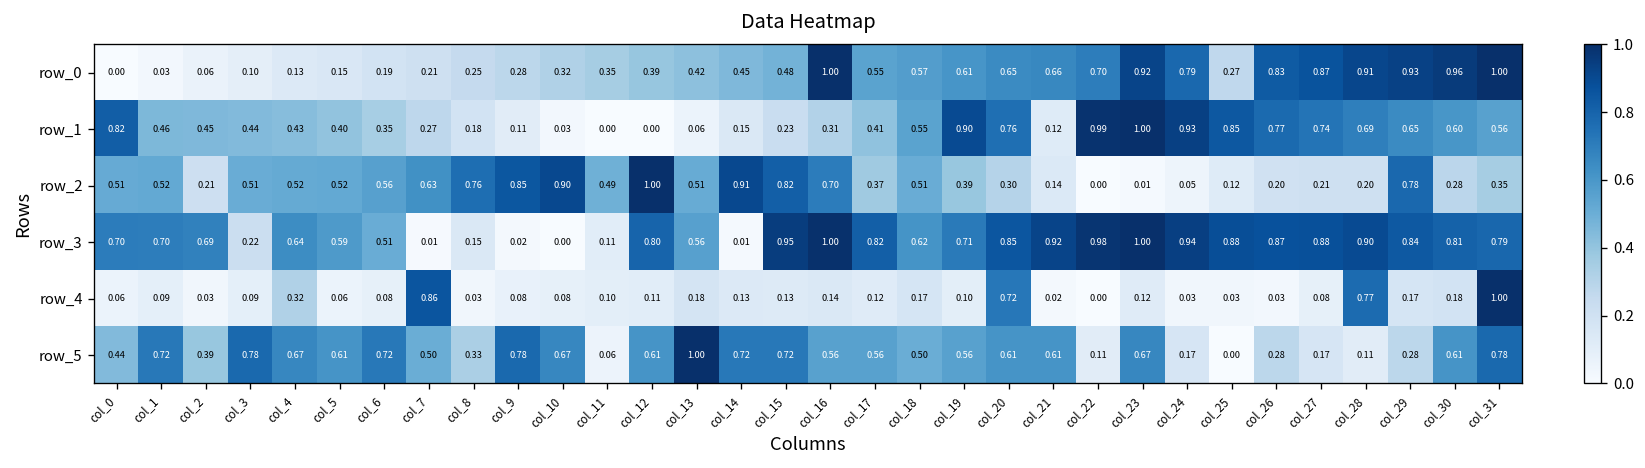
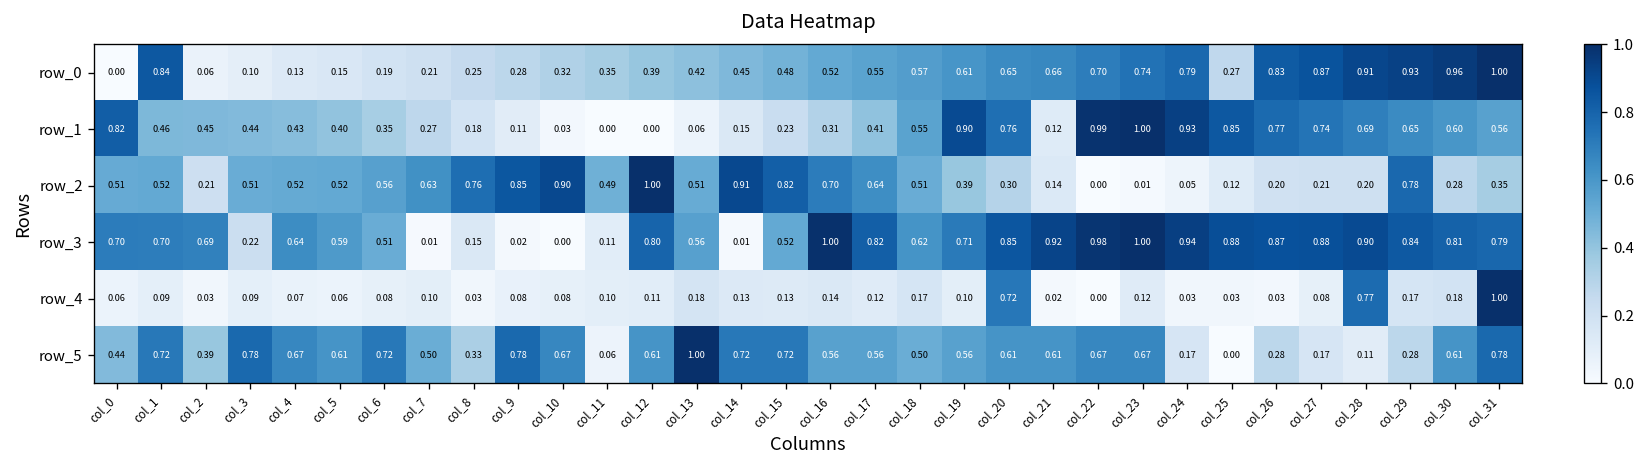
  {
    "row_0": {
      "col_0": 0.00,
-     "col_1": 0.03,
+     "col_1": 0.84,
      "col_2": 0.06,
      "col_3": 0.10,
      "col_4": 0.13,
      "col_5": 0.15,
      "col_6": 0.19,
      "col_7": 0.21,
      "col_8": 0.25,
      "col_9": 0.28,
      "col_10": 0.32,
      "col_11": 0.35,
      "col_12": 0.39,
      "col_13": 0.42,
      "col_14": 0.45,
      "col_15": 0.48,
-     "col_16": 1.00,
+     "col_16": 0.52,
      "col_17": 0.55,
      "col_18": 0.57,
      "col_19": 0.61,
      "col_20": 0.65,
      "col_21": 0.66,
      "col_22": 0.70,
-     "col_23": 0.92,
+     "col_23": 0.74,
      "col_24": 0.79,
      "col_25": 0.27,
      "col_26": 0.83,
      "col_27": 0.87,
      "col_28": 0.91,
      "col_29": 0.93,
      "col_30": 0.96,
      "col_31": 1.00
    },
    "row_1": {
      "col_0": 0.82,
      "col_1": 0.46,
      "col_2": 0.45,
      "col_3": 0.44,
      "col_4": 0.43,
      "col_5": 0.40,
      "col_6": 0.35,
      "col_7": 0.27,
      "col_8": 0.18,
      "col_9": 0.11,
      "col_10": 0.03,
      "col_11": 0.00,
      "col_12": 0.00,
      "col_13": 0.06,
      "col_14": 0.15,
      "col_15": 0.23,
      "col_16": 0.31,
      "col_17": 0.41,
      "col_18": 0.55,
      "col_19": 0.90,
      "col_20": 0.76,
      "col_21": 0.12,
      "col_22": 0.99,
      "col_23": 1.00,
      "col_24": 0.93,
      "col_25": 0.85,
      "col_26": 0.77,
      "col_27": 0.74,
      "col_28": 0.69,
      "col_29": 0.65,
      "col_30": 0.60,
      "col_31": 0.56
    },
    "row_2": {
      "col_0": 0.51,
      "col_1": 0.52,
      "col_2": 0.21,
      "col_3": 0.51,
      "col_4": 0.52,
      "col_5": 0.52,
      "col_6": 0.56,
      "col_7": 0.63,
      "col_8": 0.76,
      "col_9": 0.85,
      "col_10": 0.90,
      "col_11": 0.49,
      "col_12": 1.00,
      "col_13": 0.51,
      "col_14": 0.91,
      "col_15": 0.82,
      "col_16": 0.70,
-     "col_17": 0.37,
+     "col_17": 0.64,
      "col_18": 0.51,
      "col_19": 0.39,
      "col_20": 0.30,
      "col_21": 0.14,
      "col_22": 0.00,
      "col_23": 0.01,
      "col_24": 0.05,
      "col_25": 0.12,
      "col_26": 0.20,
      "col_27": 0.21,
      "col_28": 0.20,
      "col_29": 0.78,
      "col_30": 0.28,
      "col_31": 0.35
    },
    "row_3": {
      "col_0": 0.70,
      "col_1": 0.70,
      "col_2": 0.69,
      "col_3": 0.22,
      "col_4": 0.64,
      "col_5": 0.59,
      "col_6": 0.51,
      "col_7": 0.01,
      "col_8": 0.15,
      "col_9": 0.02,
      "col_10": 0.00,
      "col_11": 0.11,
      "col_12": 0.80,
      "col_13": 0.56,
      "col_14": 0.01,
-     "col_15": 0.95,
+     "col_15": 0.52,
      "col_16": 1.00,
      "col_17": 0.82,
      "col_18": 0.62,
      "col_19": 0.71,
      "col_20": 0.85,
      "col_21": 0.92,
      "col_22": 0.98,
      "col_23": 1.00,
      "col_24": 0.94,
      "col_25": 0.88,
      "col_26": 0.87,
      "col_27": 0.88,
      "col_28": 0.90,
      "col_29": 0.84,
      "col_30": 0.81,
      "col_31": 0.79
    },
    "row_4": {
      "col_0": 0.06,
      "col_1": 0.09,
      "col_2": 0.03,
      "col_3": 0.09,
-     "col_4": 0.32,
+     "col_4": 0.07,
      "col_5": 0.06,
      "col_6": 0.08,
-     "col_7": 0.86,
+     "col_7": 0.10,
      "col_8": 0.03,
      "col_9": 0.08,
      "col_10": 0.08,
      "col_11": 0.10,
      "col_12": 0.11,
      "col_13": 0.18,
      "col_14": 0.13,
      "col_15": 0.13,
      "col_16": 0.14,
      "col_17": 0.12,
      "col_18": 0.17,
      "col_19": 0.10,
      "col_20": 0.72,
      "col_21": 0.02,
      "col_22": 0.00,
      "col_23": 0.12,
      "col_24": 0.03,
      "col_25": 0.03,
      "col_26": 0.03,
      "col_27": 0.08,
      "col_28": 0.77,
      "col_29": 0.17,
      "col_30": 0.18,
      "col_31": 1.00
    },
    "row_5": {
      "col_0": 0.44,
      "col_1": 0.72,
      "col_2": 0.39,
      "col_3": 0.78,
      "col_4": 0.67,
      "col_5": 0.61,
      "col_6": 0.72,
      "col_7": 0.50,
      "col_8": 0.33,
      "col_9": 0.78,
      "col_10": 0.67,
      "col_11": 0.06,
      "col_12": 0.61,
      "col_13": 1.00,
      "col_14": 0.72,
      "col_15": 0.72,
      "col_16": 0.56,
      "col_17": 0.56,
      "col_18": 0.50,
      "col_19": 0.56,
      "col_20": 0.61,
      "col_21": 0.61,
-     "col_22": 0.11,
+     "col_22": 0.67,
      "col_23": 0.67,
      "col_24": 0.17,
      "col_25": 0.00,
      "col_26": 0.28,
      "col_27": 0.17,
      "col_28": 0.11,
      "col_29": 0.28,
      "col_30": 0.61,
      "col_31": 0.78
    }
  }
